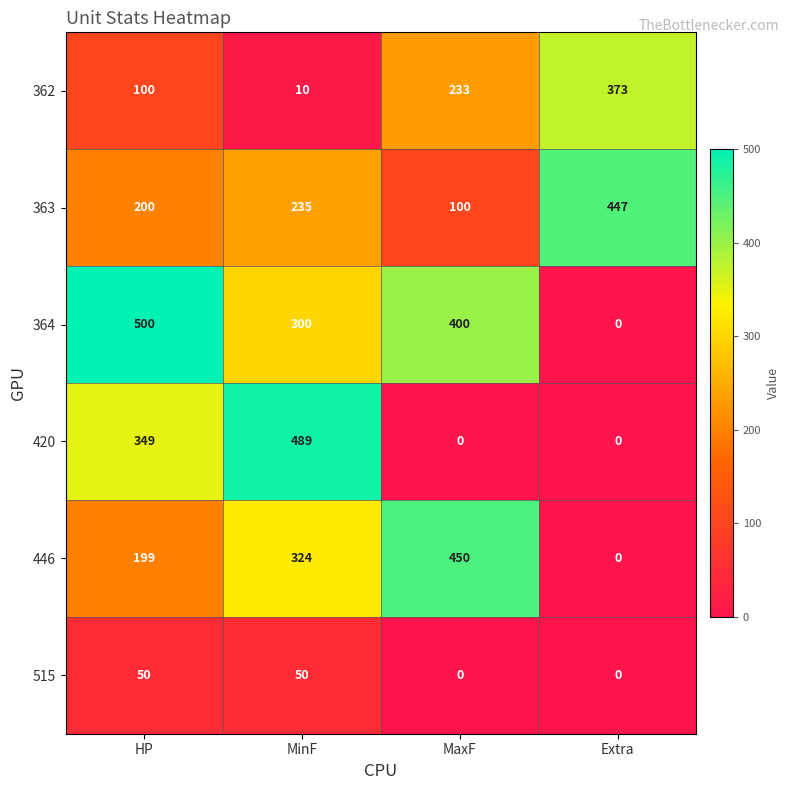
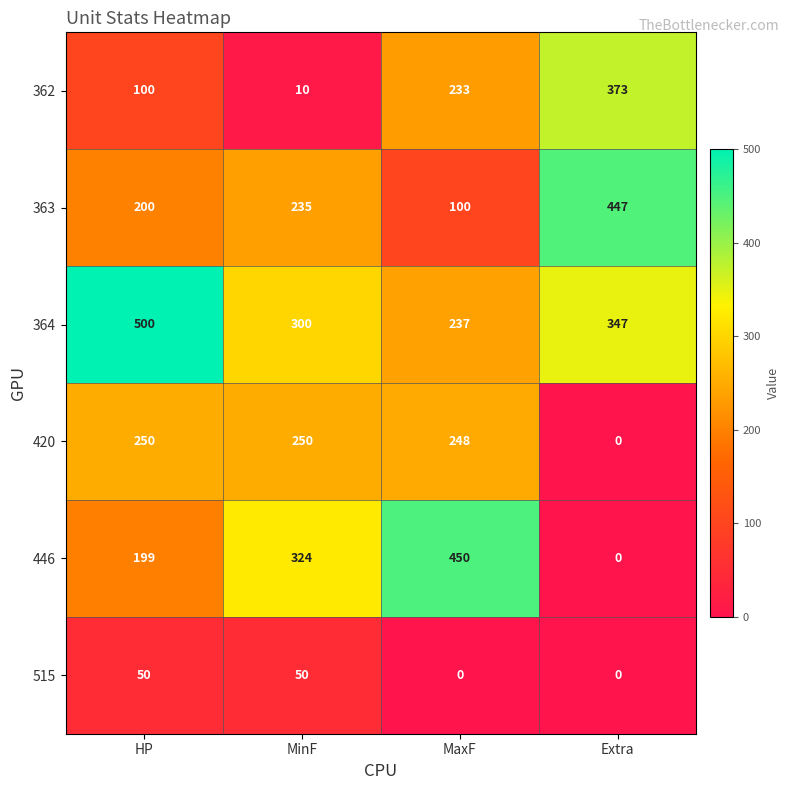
  {
    "362": {
      "HP": 100,
      "MinF": 10,
      "MaxF": 233,
      "Extra": 373
    },
    "363": {
      "HP": 200,
      "MinF": 235,
      "MaxF": 100,
      "Extra": 447
    },
    "364": {
      "HP": 500,
      "MinF": 300,
-     "MaxF": 400,
-     "Extra": 0
+     "MaxF": 237,
+     "Extra": 347
    },
    "420": {
-     "HP": 349,
-     "MinF": 489,
-     "MaxF": 0,
+     "HP": 250,
+     "MinF": 250,
+     "MaxF": 248,
      "Extra": 0
    },
    "446": {
      "HP": 199,
      "MinF": 324,
      "MaxF": 450,
      "Extra": 0
    },
    "515": {
      "HP": 50,
      "MinF": 50,
      "MaxF": 0,
      "Extra": 0
    }
  }
